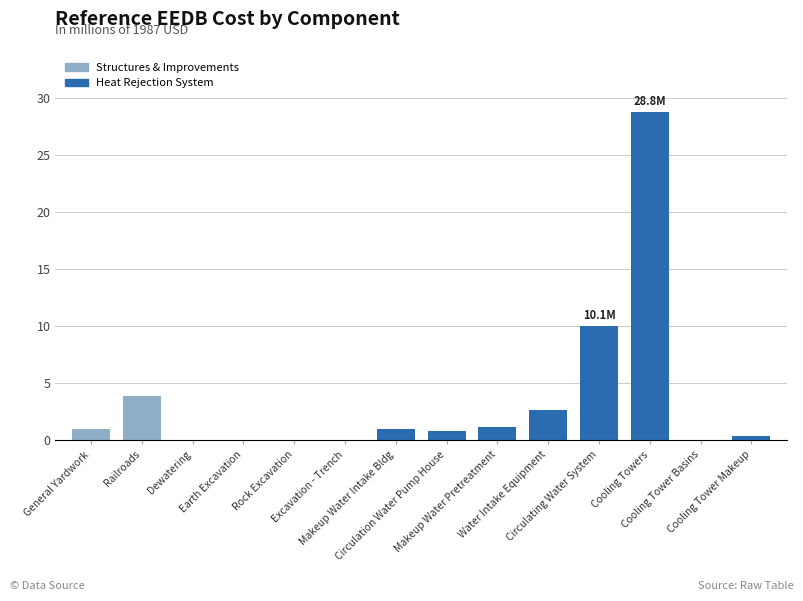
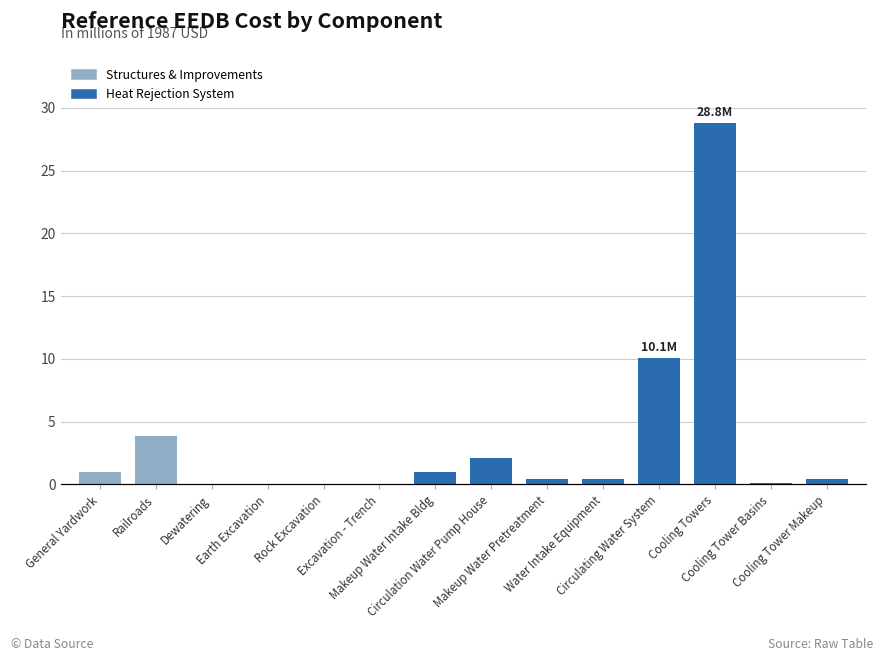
  {
    "General Yardwork": 1.0,
    "Railroads": 3.9,
    "Dewatering": 0.0,
    "Earth Excavation": 0.0,
    "Rock Excavation": 0.0,
    "Excavation - Trench": 0.0,
    "Makeup Water Intake Bldg": 1.0,
-   "Circulation Water Pump House": 0.8,
-   "Makeup Water Pretreatment": 1.2,
-   "Water Intake Equipment": 2.7,
+   "Circulation Water Pump House": 2.1,
+   "Makeup Water Pretreatment": 0.5,
+   "Water Intake Equipment": 0.5,
    "Cooling Tower Makeup": 0.4
  }
